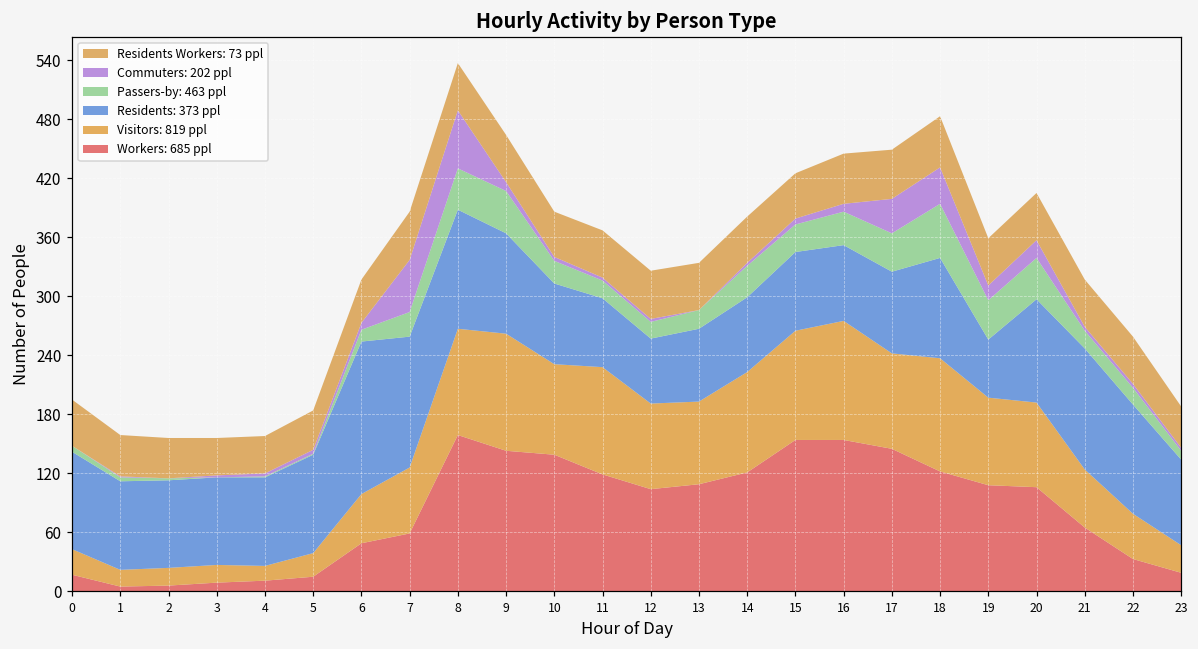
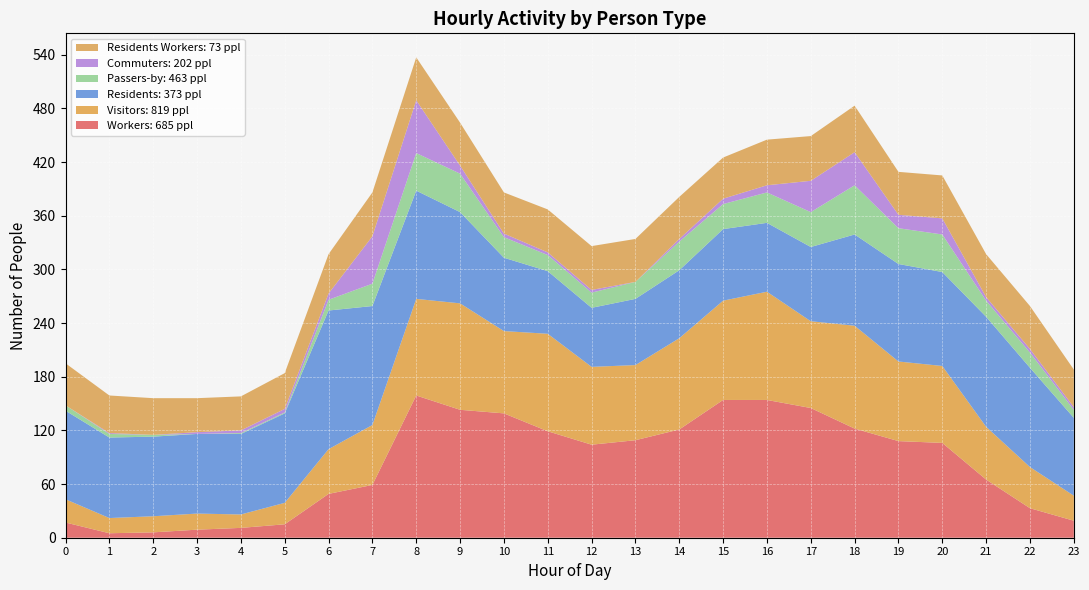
  {
    "Workers: 685 ppl": {
      "0": 20,
      "1": 10,
      "2": 10,
      "3": 10,
      "4": 10,
      "5": 20,
      "6": 50,
      "7": 60,
      "8": 160,
      "9": 140,
      "10": 140,
      "11": 120,
      "12": 100,
      "13": 110,
      "14": 120,
      "15": 150,
      "16": 150,
      "17": 150,
      "18": 120,
      "19": 110,
      "20": 110,
      "21": 70,
      "22": 30,
      "23": 20
    },
    "Residents: 373 ppl": {
      "0": 100,
      "1": 90,
      "6": 160,
      "7": 130,
      "8": 120,
      "9": 100,
      "10": 80,
      "11": 70,
      "12": 70,
      "13": 70,
      "14": 80,
      "15": 80,
      "16": 80,
      "17": 80,
      "18": 100,
-     "19": 60,
+     "19": 110,
      "20": 110,
      "21": 120,
      "22": 110,
      "23": 90
    },
    "Passers-by: 463 ppl": {
      "6": 10,
      "7": 30,
      "8": 40,
      "9": 40,
      "10": 20,
      "11": 20,
      "12": 20,
      "14": 30,
      "15": 30,
      "16": 30,
      "17": 40,
      "18": 60,
      "19": 40,
      "20": 40,
      "21": 20,
      "22": 20,
      "23": 10
    },
    "Commuters: 202 ppl": {
      "4": 0,
      "5": 0,
      "6": 10,
      "7": 50,
      "8": 60,
      "9": 10,
      "10": 0,
      "11": 0,
      "12": 0,
      "14": 0,
      "15": 10,
      "16": 10,
      "17": 40,
      "18": 40,
      "19": 20,
      "20": 20,
      "21": 0,
      "22": 0,
      "23": 0
    }
  }
